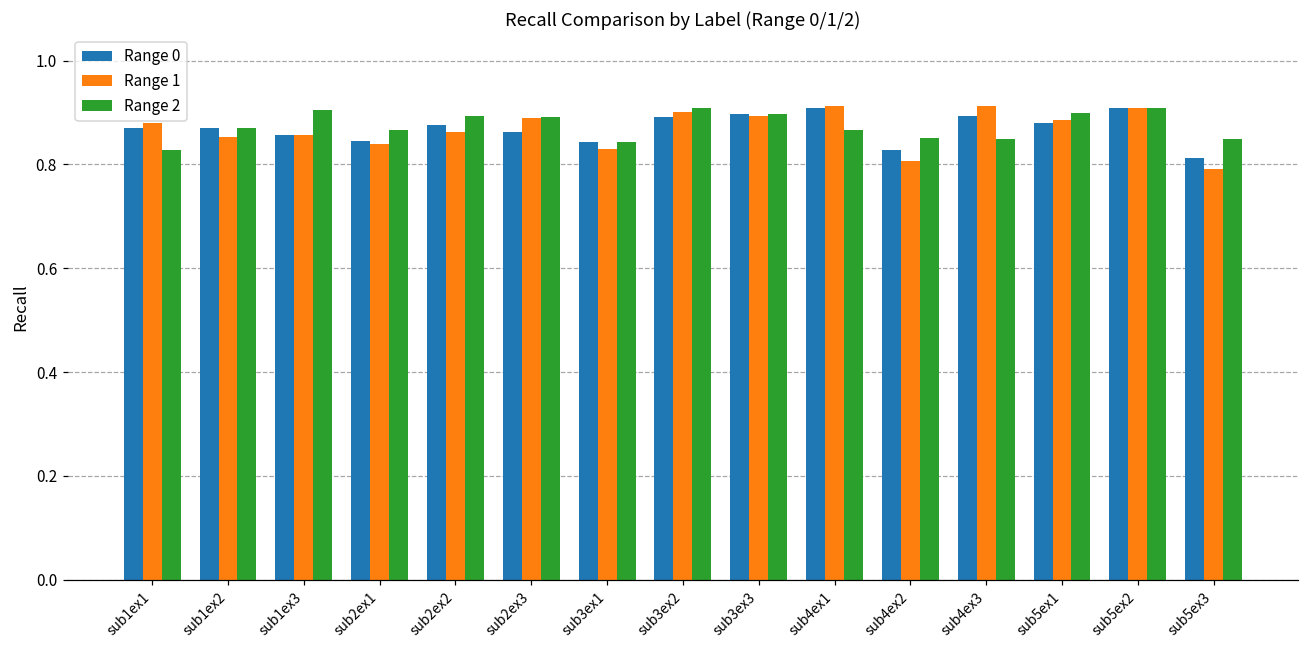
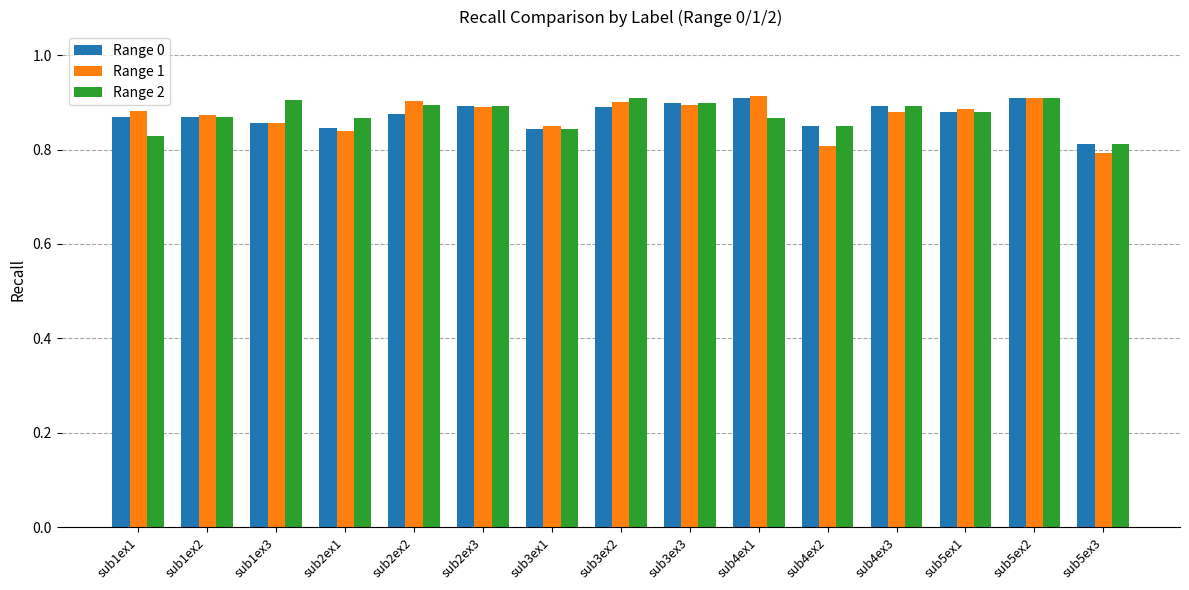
  {
    "Range 0": {
      "sub1ex1": 0.87,
      "sub1ex2": 0.87,
      "sub1ex3": 0.86,
      "sub2ex1": 0.85,
      "sub2ex2": 0.88,
-     "sub2ex3": 0.86,
+     "sub2ex3": 0.89,
      "sub3ex1": 0.84,
      "sub3ex2": 0.89,
      "sub3ex3": 0.90,
      "sub4ex1": 0.91,
-     "sub4ex2": 0.83,
+     "sub4ex2": 0.85,
      "sub4ex3": 0.89,
      "sub5ex1": 0.88,
      "sub5ex2": 0.91,
      "sub5ex3": 0.81
    },
    "Range 1": {
      "sub1ex1": 0.88,
-     "sub1ex2": 0.85,
+     "sub1ex2": 0.87,
      "sub1ex3": 0.86,
      "sub2ex1": 0.84,
-     "sub2ex2": 0.86,
+     "sub2ex2": 0.90,
      "sub2ex3": 0.89,
-     "sub3ex1": 0.83,
+     "sub3ex1": 0.85,
      "sub3ex2": 0.90,
      "sub3ex3": 0.89,
      "sub4ex1": 0.91,
      "sub4ex2": 0.81,
-     "sub4ex3": 0.91,
+     "sub4ex3": 0.88,
      "sub5ex1": 0.88,
      "sub5ex2": 0.91,
      "sub5ex3": 0.79
    },
    "Range 2": {
      "sub1ex1": 0.83,
      "sub1ex2": 0.87,
      "sub1ex3": 0.91,
      "sub2ex1": 0.87,
      "sub2ex2": 0.89,
      "sub2ex3": 0.89,
      "sub3ex1": 0.84,
      "sub3ex2": 0.91,
      "sub3ex3": 0.90,
      "sub4ex1": 0.87,
      "sub4ex2": 0.85,
-     "sub4ex3": 0.85,
-     "sub5ex1": 0.90,
+     "sub4ex3": 0.89,
+     "sub5ex1": 0.88,
      "sub5ex2": 0.91,
-     "sub5ex3": 0.85
+     "sub5ex3": 0.81
    }
  }
